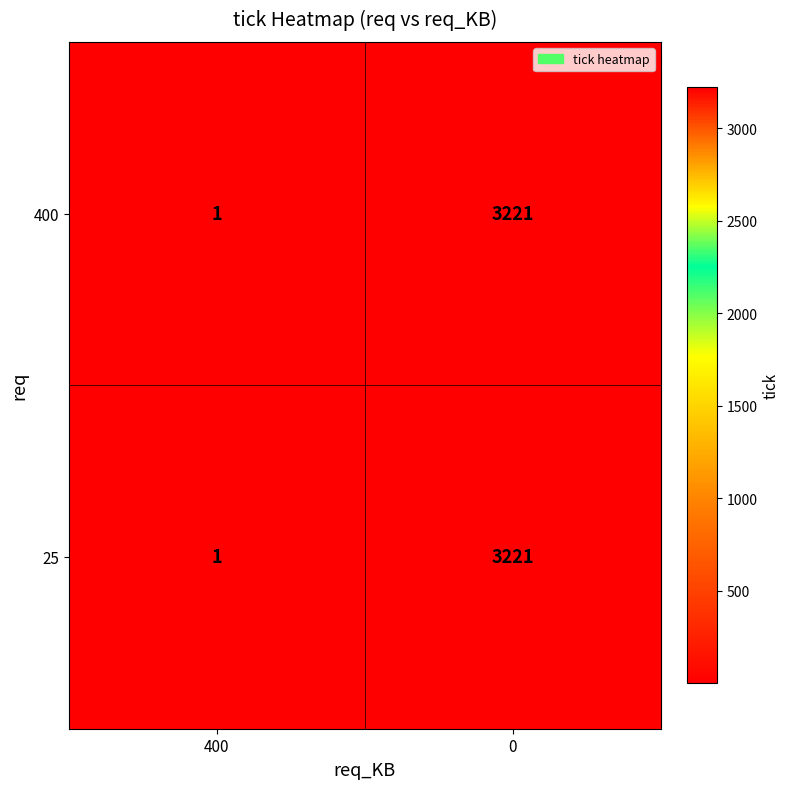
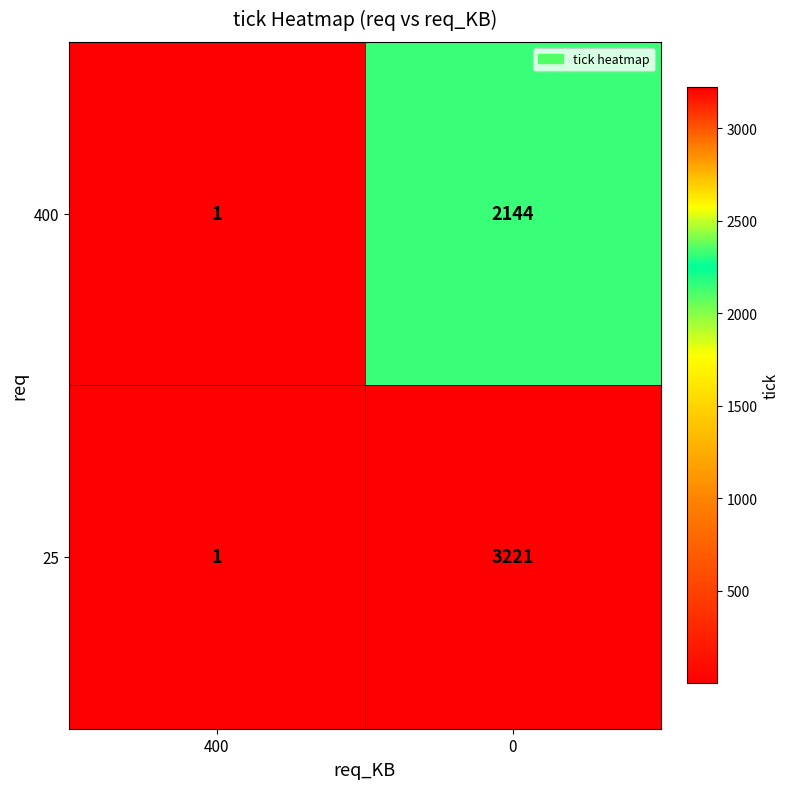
  {
    "400": {
      "400": 1,
-     "0": 3221
+     "0": 2144
    },
    "25": {
      "400": 1,
      "0": 3221
    }
  }
